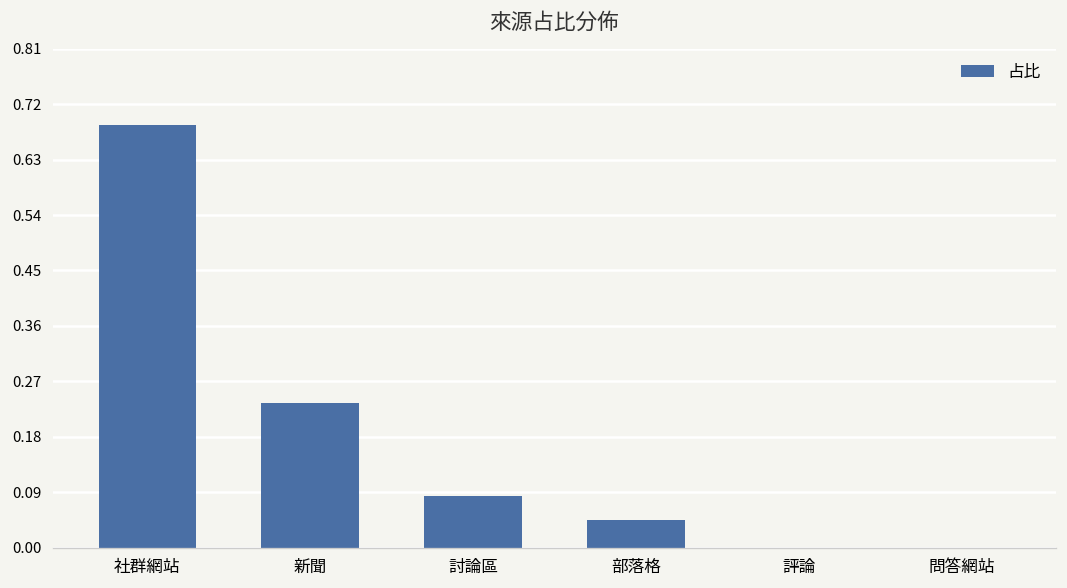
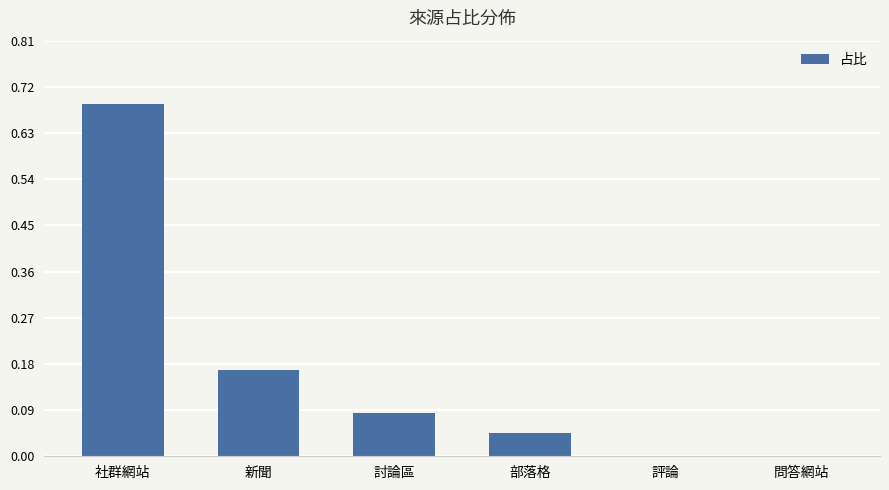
  {
    "社群網站": 0.69,
-   "新聞": 0.23,
+   "新聞": 0.17,
    "討論區": 0.08,
    "部落格": 0.04,
    "評論": 0.00,
    "問答網站": 0.00
  }
